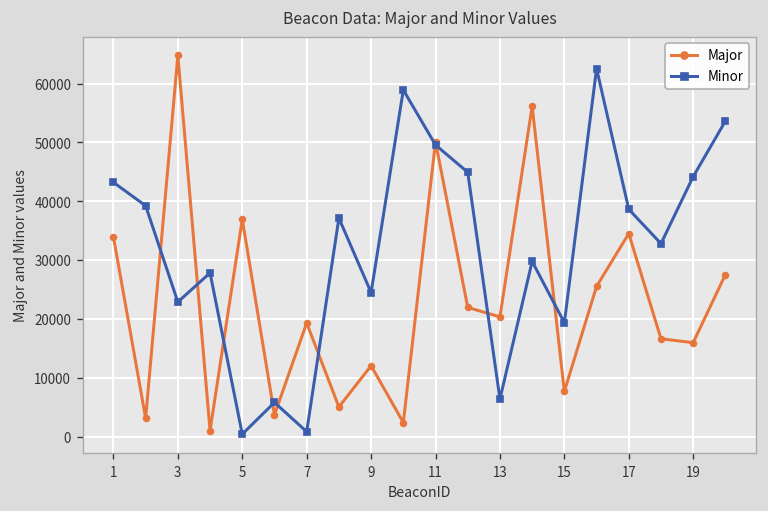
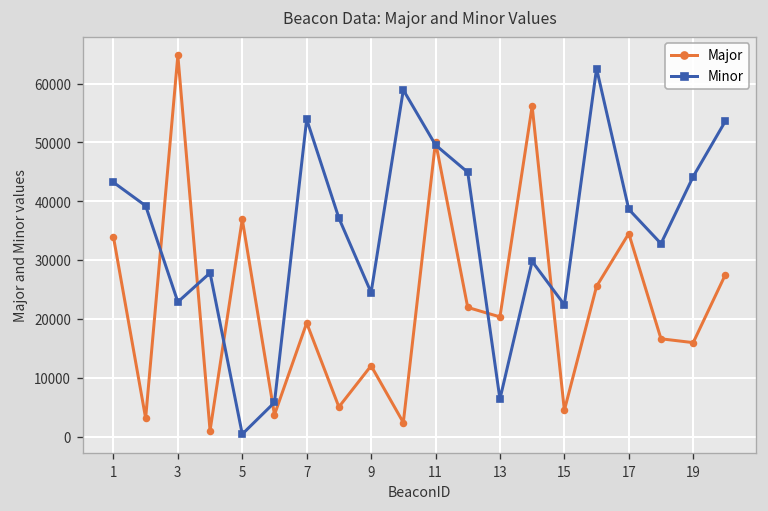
  {
    "Major": {
      "1": 34000,
      "3": 65000,
      "5": 37000,
      "7": 19000,
      "9": 12000,
      "11": 50000,
      "13": 20000,
-     "15": 8000,
+     "15": 4000,
      "17": 35000,
      "19": 16000
    },
    "Minor": {
      "1": 43000,
      "3": 23000,
      "5": 0,
-     "7": 1000,
+     "7": 54000,
      "9": 24000,
      "11": 50000,
      "13": 6000,
-     "15": 19000,
+     "15": 22000,
      "17": 39000,
      "19": 44000
    }
  }
